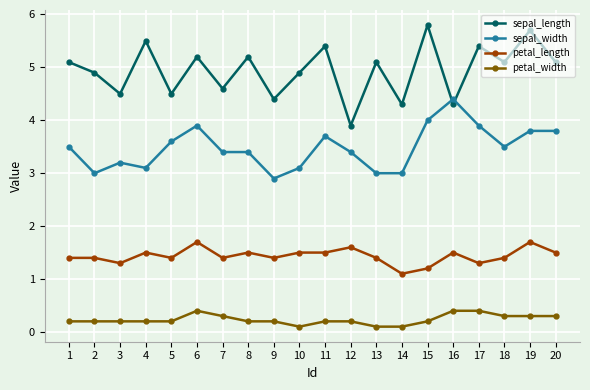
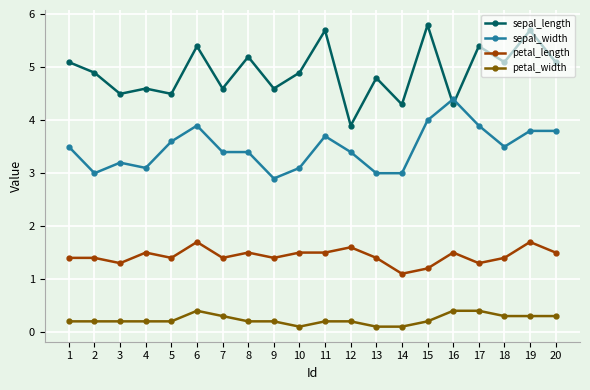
  {
    "sepal_length": {
      "1": 5.1,
      "2": 4.9,
      "3": 4.5,
-     "4": 5.5,
+     "4": 4.6,
      "5": 4.5,
-     "6": 5.2,
+     "6": 5.4,
      "7": 4.6,
      "8": 5.2,
-     "9": 4.4,
+     "9": 4.6,
      "10": 4.9,
-     "11": 5.4,
+     "11": 5.7,
      "12": 3.9,
-     "13": 5.1,
+     "13": 4.8,
      "14": 4.3,
      "15": 5.8,
      "16": 4.3,
      "17": 5.4
    },
    "sepal_width": {
      "1": 3.5,
      "2": 3.0,
      "3": 3.2,
      "4": 3.1,
      "5": 3.6,
      "6": 3.9,
      "7": 3.4,
      "8": 3.4,
      "9": 2.9,
      "10": 3.1,
      "11": 3.7,
      "12": 3.4,
      "13": 3.0,
      "14": 3.0,
      "15": 4.0,
      "16": 4.4,
      "17": 3.9,
      "18": 3.5,
      "19": 3.8,
      "20": 3.8
    }
  }
